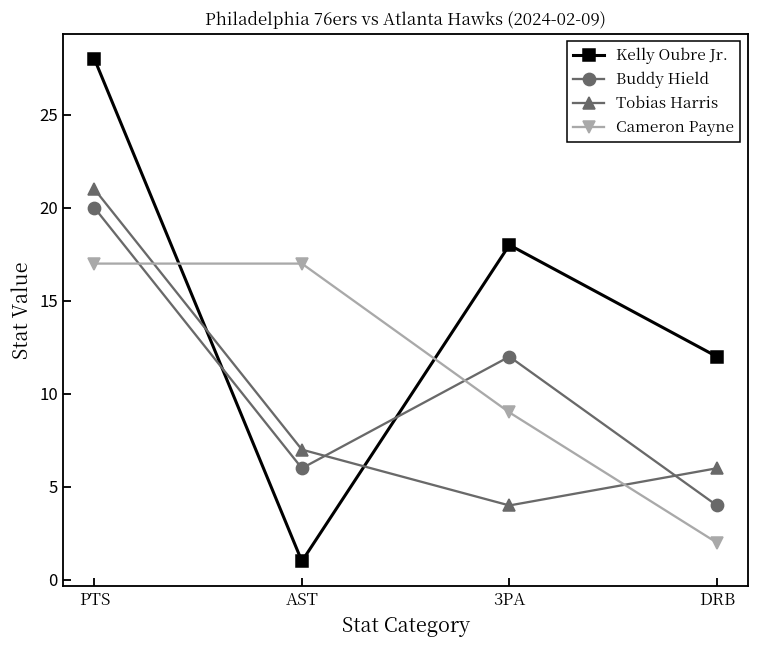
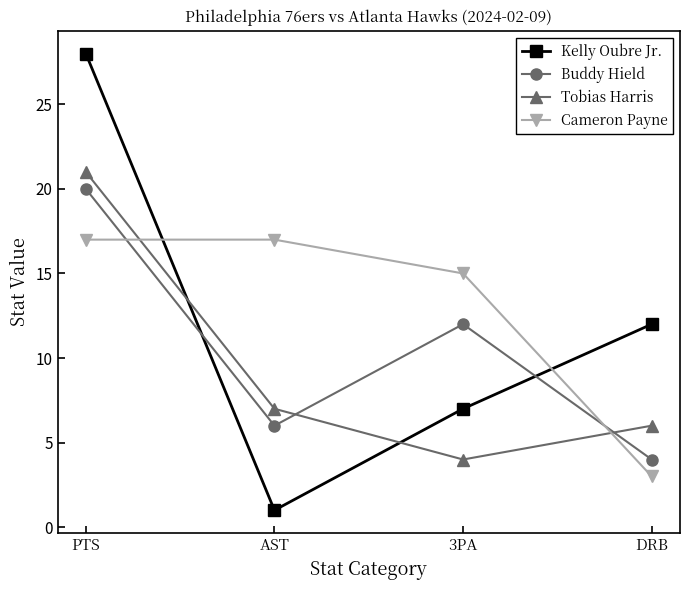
  {
    "Kelly Oubre Jr.": {
      "PTS": 28,
      "AST": 1,
-     "3PA": 18,
+     "3PA": 7,
      "DRB": 12
    },
    "Cameron Payne": {
      "PTS": 17,
      "AST": 17,
-     "3PA": 9,
-     "DRB": 2
+     "3PA": 15,
+     "DRB": 3
    }
  }
